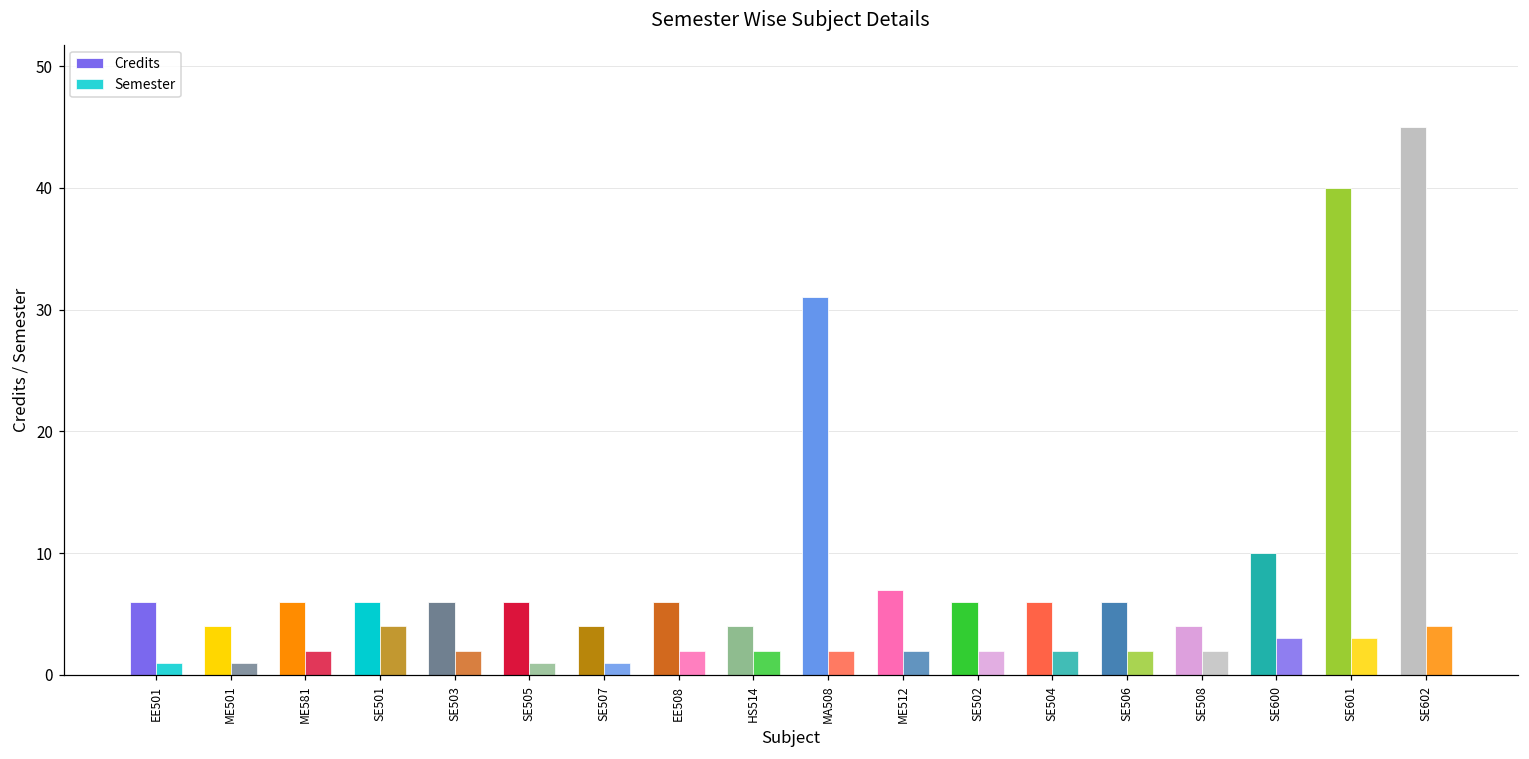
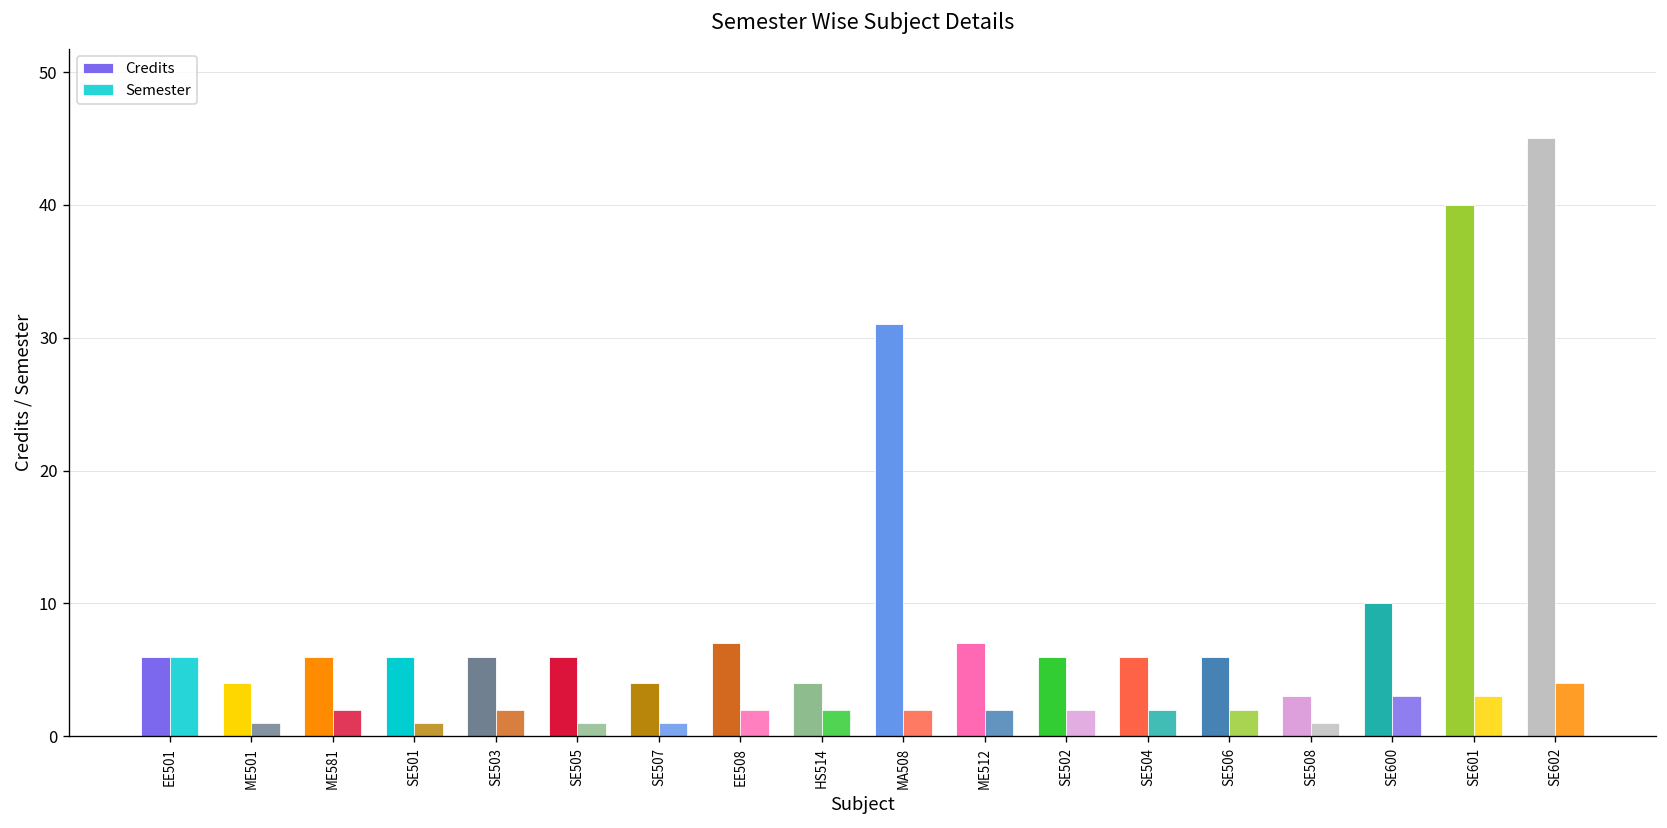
  {
    "Credits": {
      "EE501": 6,
      "ME501": 4,
      "ME581": 6,
      "SE501": 6,
      "SE503": 6,
      "SE505": 6,
      "SE507": 4,
-     "EE508": 6,
+     "EE508": 7,
      "HS514": 4,
      "MA508": 31,
      "ME512": 7,
      "SE502": 6,
      "SE504": 6,
      "SE506": 6,
-     "SE508": 4,
+     "SE508": 3,
      "SE600": 10,
      "SE601": 40,
      "SE602": 45
    },
    "Semester": {
-     "EE501": 1,
+     "EE501": 6,
      "ME501": 1,
      "ME581": 2,
-     "SE501": 4,
+     "SE501": 1,
      "SE503": 2,
      "SE505": 1,
      "SE507": 1,
      "EE508": 2,
      "HS514": 2,
      "MA508": 2,
      "ME512": 2,
      "SE502": 2,
      "SE504": 2,
      "SE506": 2,
-     "SE508": 2,
+     "SE508": 1,
      "SE600": 3,
      "SE601": 3,
      "SE602": 4
    }
  }
